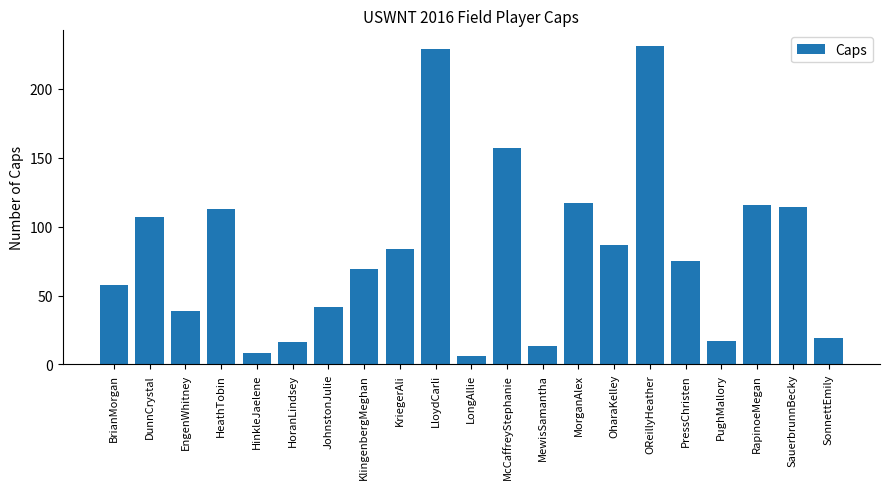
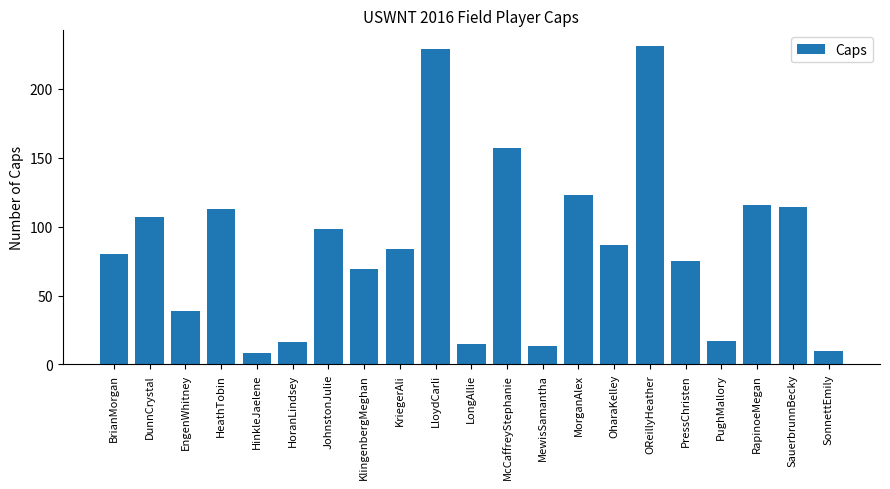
  {
-   "BrianMorgan": 58,
+   "BrianMorgan": 80,
    "DunnCrystal": 107,
    "EngenWhitney": 39,
    "HeathTobin": 113,
    "HinkleJaelene": 8,
    "HoranLindsey": 16,
-   "JohnstonJulie": 42,
+   "JohnstonJulie": 98,
    "KlingenbergMeghan": 69,
    "KriegerAli": 84,
    "LloydCarli": 229,
-   "LongAllie": 6,
+   "LongAllie": 15,
    "McCaffreyStephanie": 157,
    "MewisSamantha": 13,
-   "MorganAlex": 117,
+   "MorganAlex": 123,
    "OharaKelley": 87,
    "OReillyHeather": 231,
    "PressChristen": 75,
    "PughMallory": 17,
    "RapinoeMegan": 116,
    "SauerbrunnBecky": 114,
-   "SonnettEmily": 19
+   "SonnettEmily": 10
  }
